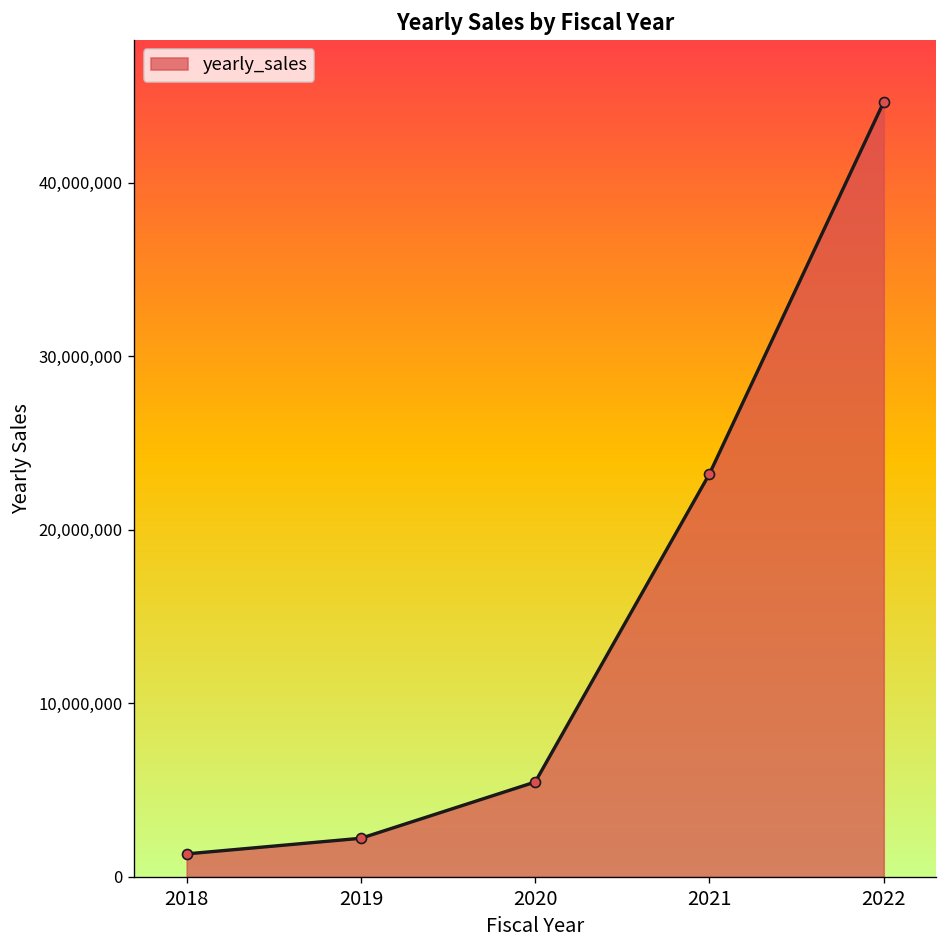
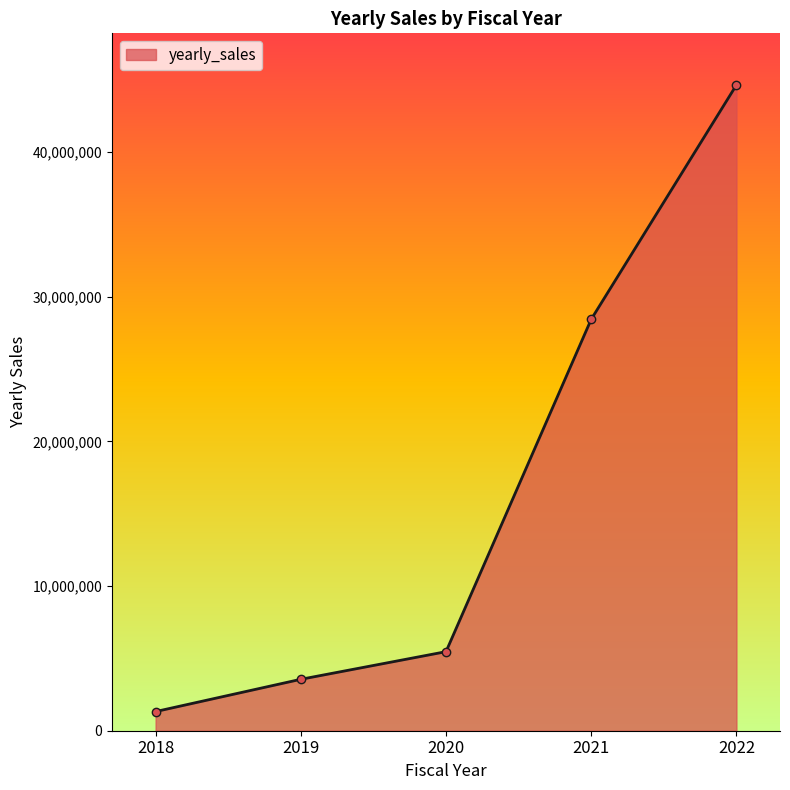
  {
    "2018": "1,300,000",
-   "2019": "2,200,000",
+   "2019": "3,600,000",
    "2020": "5,500,000",
-   "2021": "23,200,000",
+   "2021": "28,400,000",
    "2022": "44,600,000"
  }
